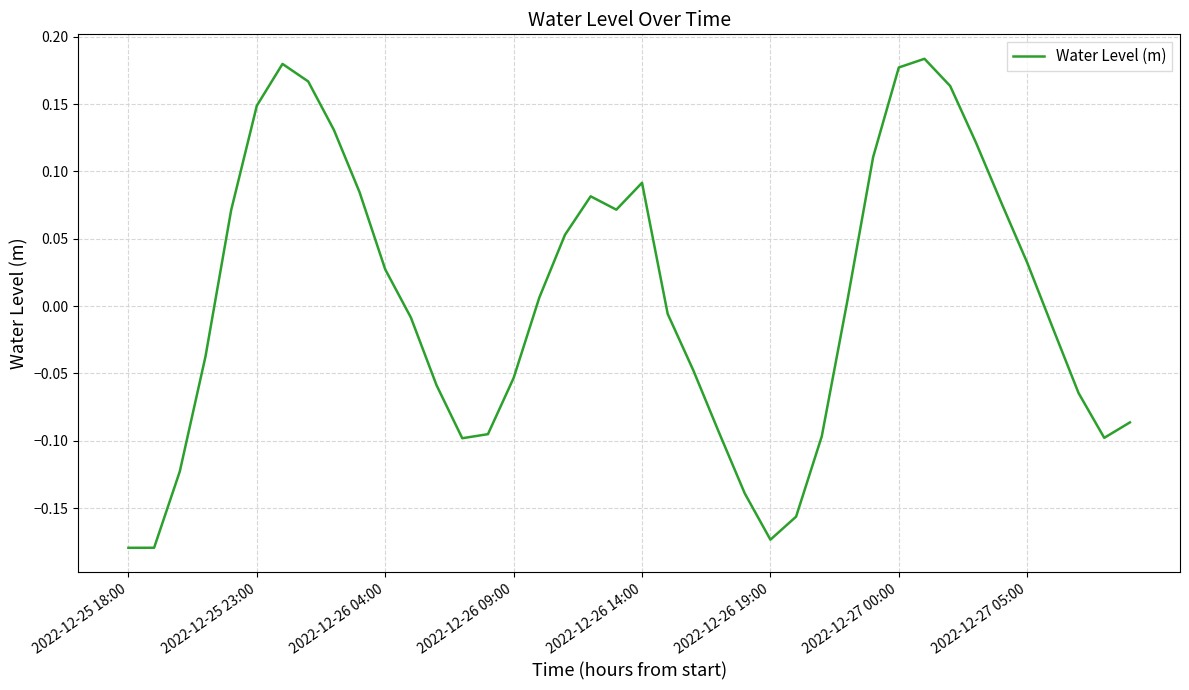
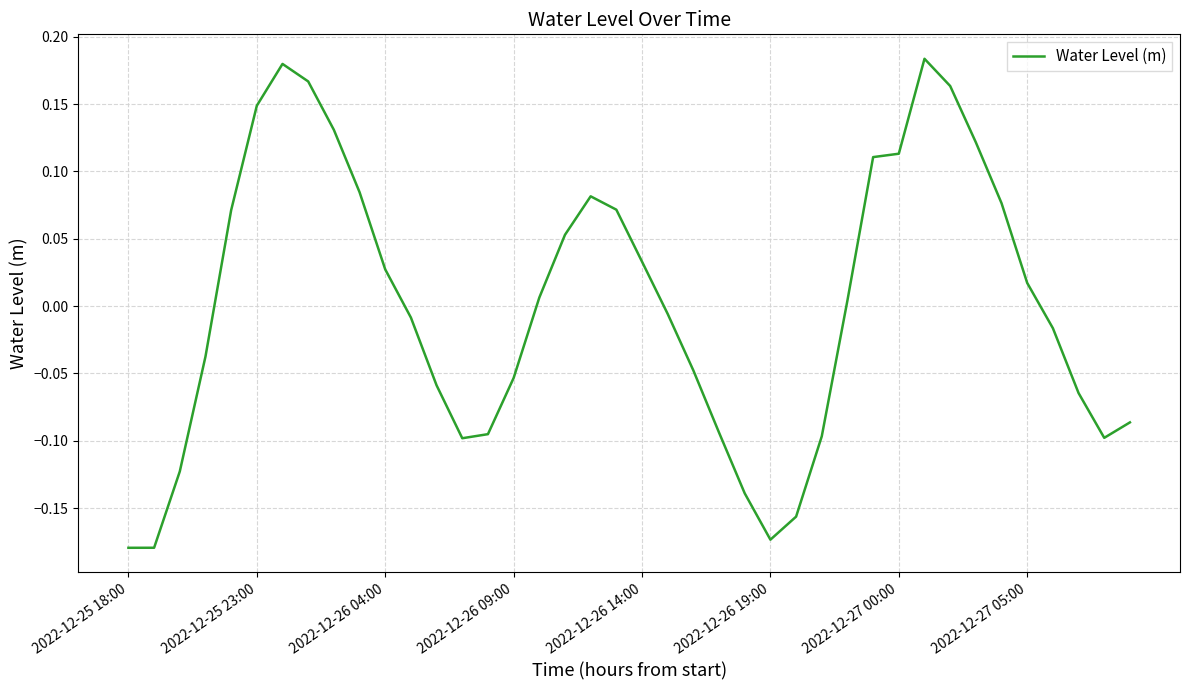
  {
    "2022-12-25 18:00": -0.180,
    "2022-12-25 23:00": 0.149,
    "2022-12-26 04:00": 0.027,
    "2022-12-26 09:00": -0.053,
-   "2022-12-26 14:00": 0.092,
+   "2022-12-26 14:00": 0.033,
    "2022-12-26 19:00": -0.174,
-   "2022-12-27 00:00": 0.177,
-   "2022-12-27 05:00": 0.032
+   "2022-12-27 00:00": 0.113,
+   "2022-12-27 05:00": 0.017
  }
